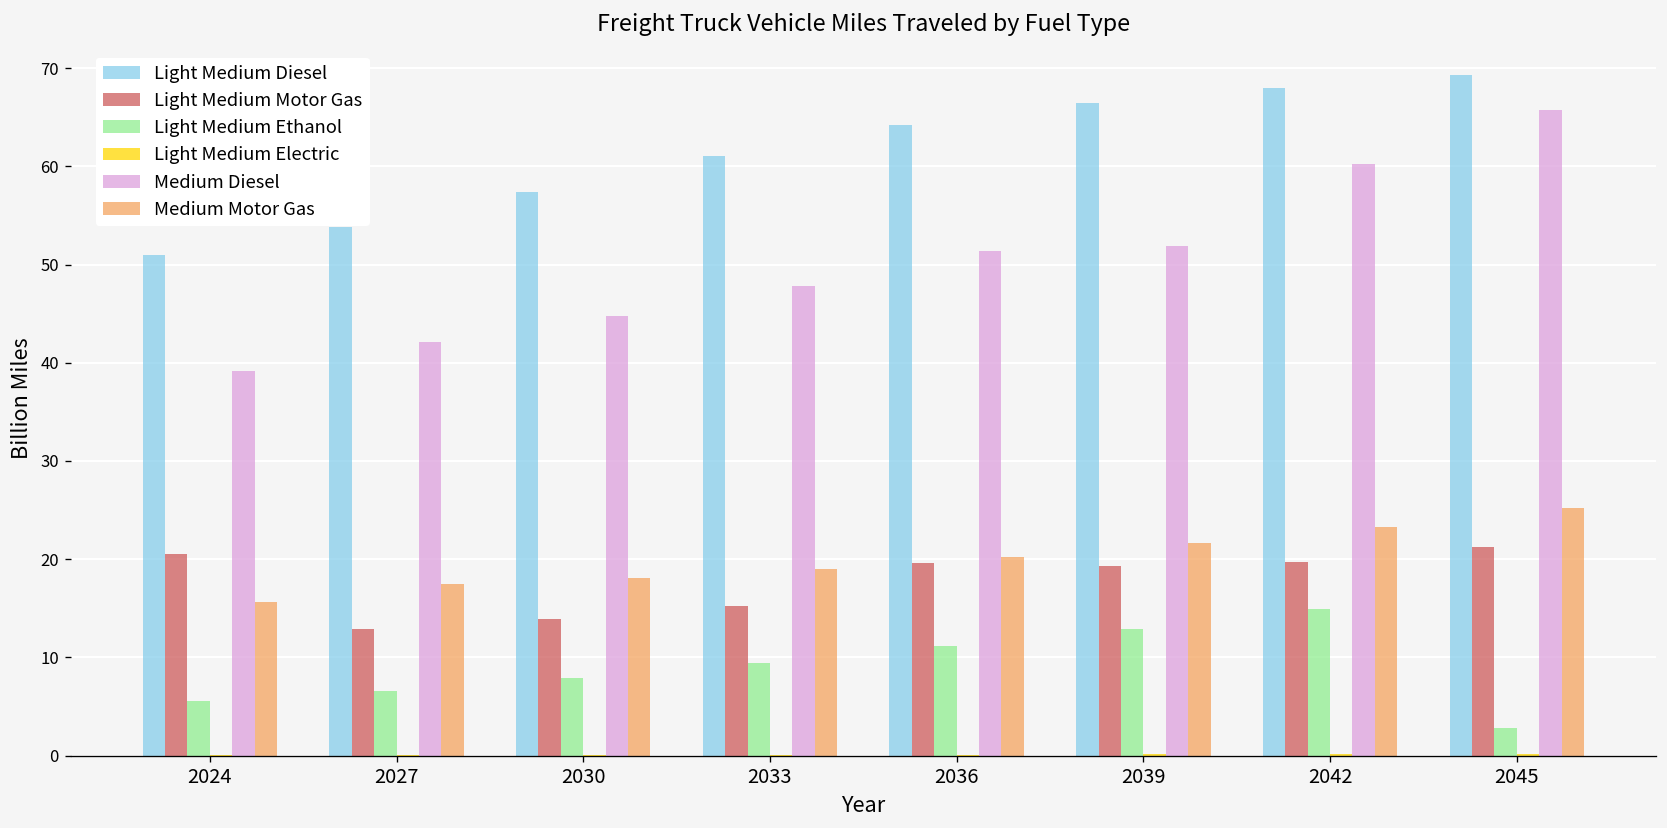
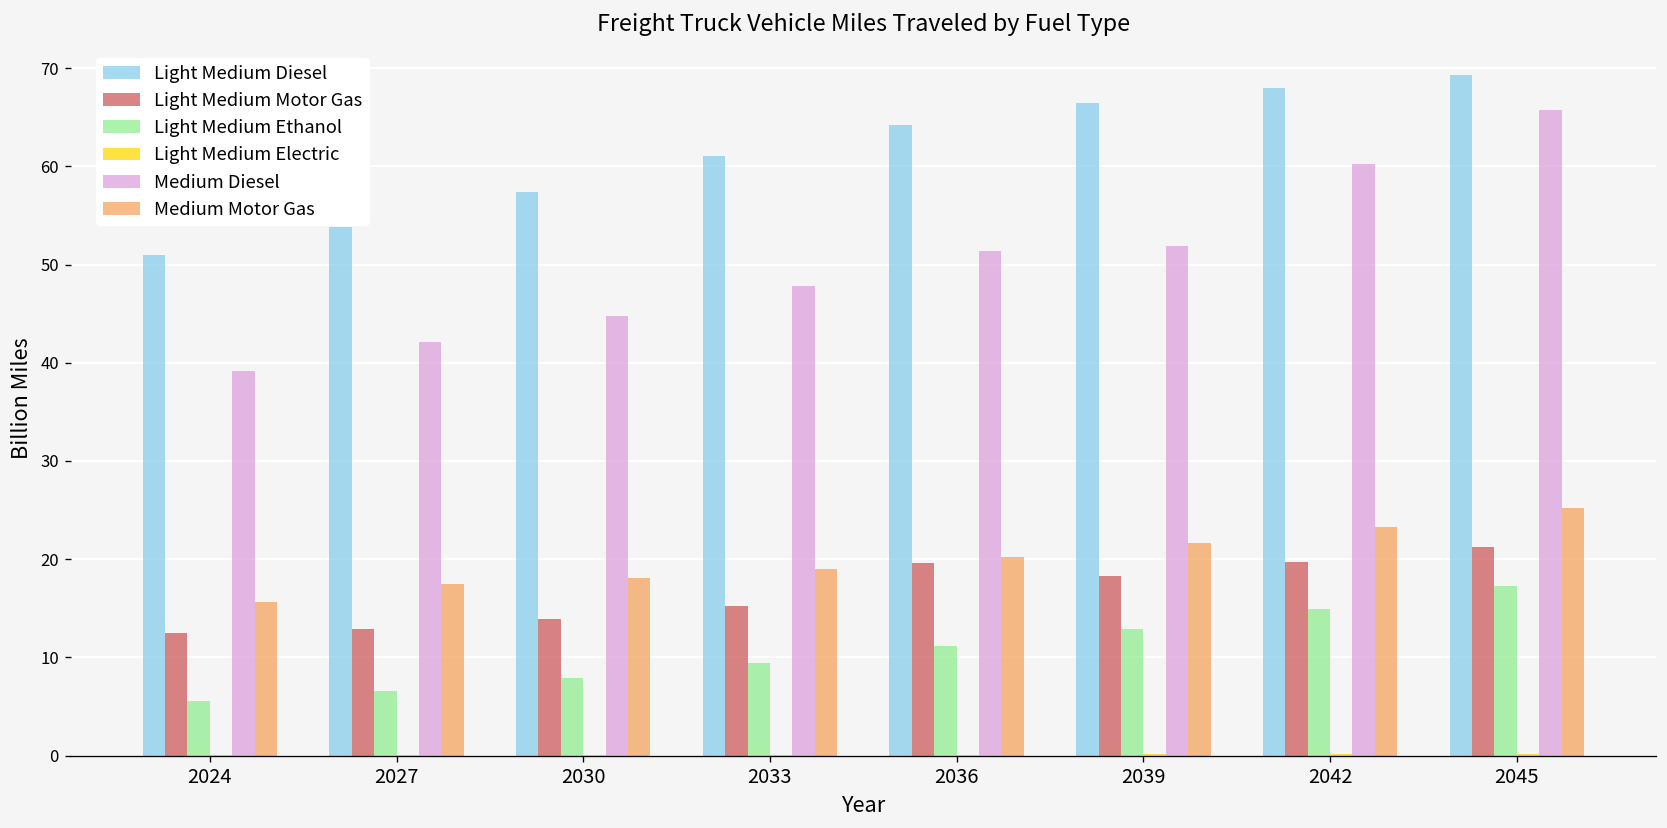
  {
    "Light Medium Diesel": {
      "2024": 51,
      "2030": 57,
      "2033": 61,
      "2036": 64,
      "2039": 66,
      "2042": 68,
      "2045": 69
    },
    "Light Medium Motor Gas": {
-     "2024": 20,
+     "2024": 12,
      "2027": 13,
      "2030": 14,
      "2033": 15,
      "2036": 20,
-     "2039": 19,
+     "2039": 18,
      "2042": 20,
      "2045": 21
    },
    "Light Medium Ethanol": {
      "2024": 6,
      "2027": 7,
      "2030": 8,
      "2033": 9,
      "2036": 11,
      "2039": 13,
      "2042": 15,
-     "2045": 3
+     "2045": 17
    },
    "Medium Diesel": {
      "2024": 39,
      "2027": 42,
      "2030": 45,
      "2033": 48,
      "2036": 51,
      "2039": 52,
      "2042": 60,
      "2045": 66
    },
    "Medium Motor Gas": {
      "2024": 16,
      "2027": 17,
      "2030": 18,
      "2033": 19,
      "2036": 20,
      "2039": 22,
      "2042": 23,
      "2045": 25
    }
  }
